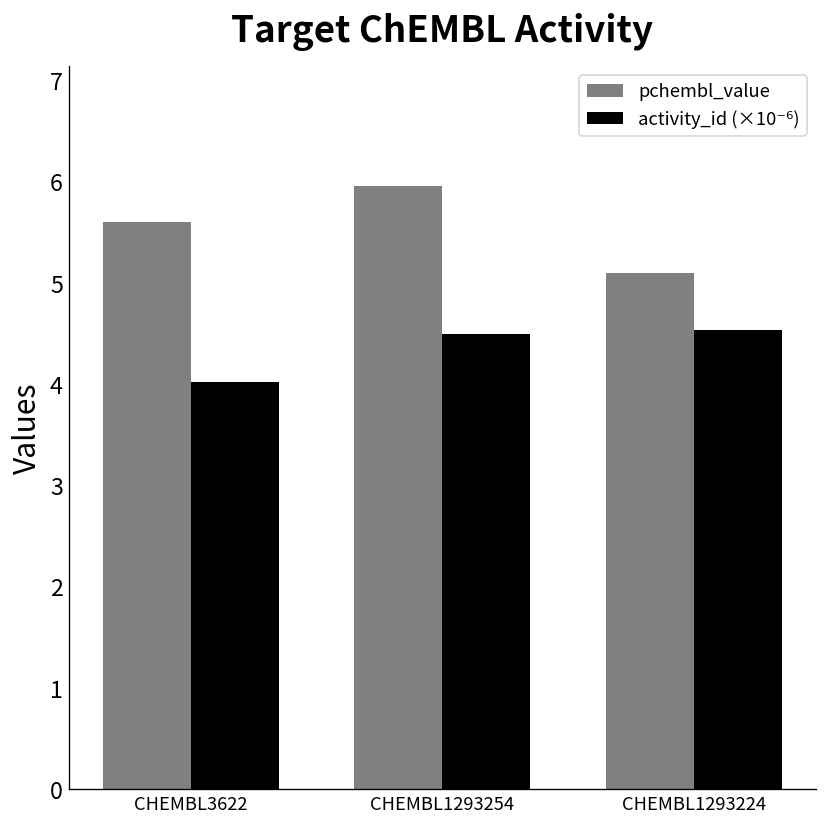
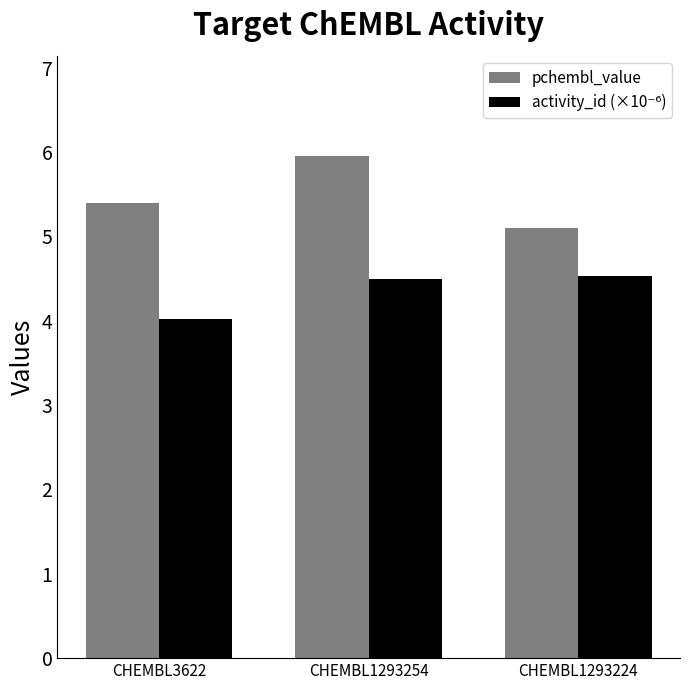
  {
    "pchembl_value": {
-     "CHEMBL3622": 5.6,
+     "CHEMBL3622": 5.4,
      "CHEMBL1293254": 6.0,
      "CHEMBL1293224": 5.1
    },
    "activity_id (×10⁻⁶)": {
      "CHEMBL3622": 4.0,
      "CHEMBL1293254": 4.5,
      "CHEMBL1293224": 4.5
    }
  }
